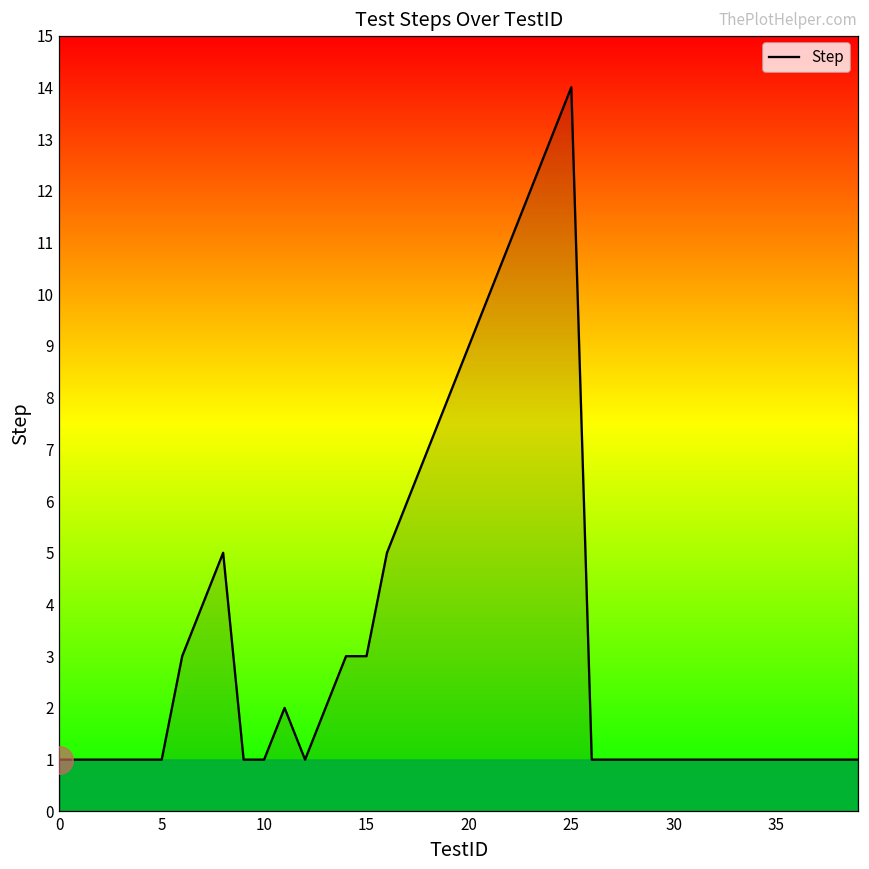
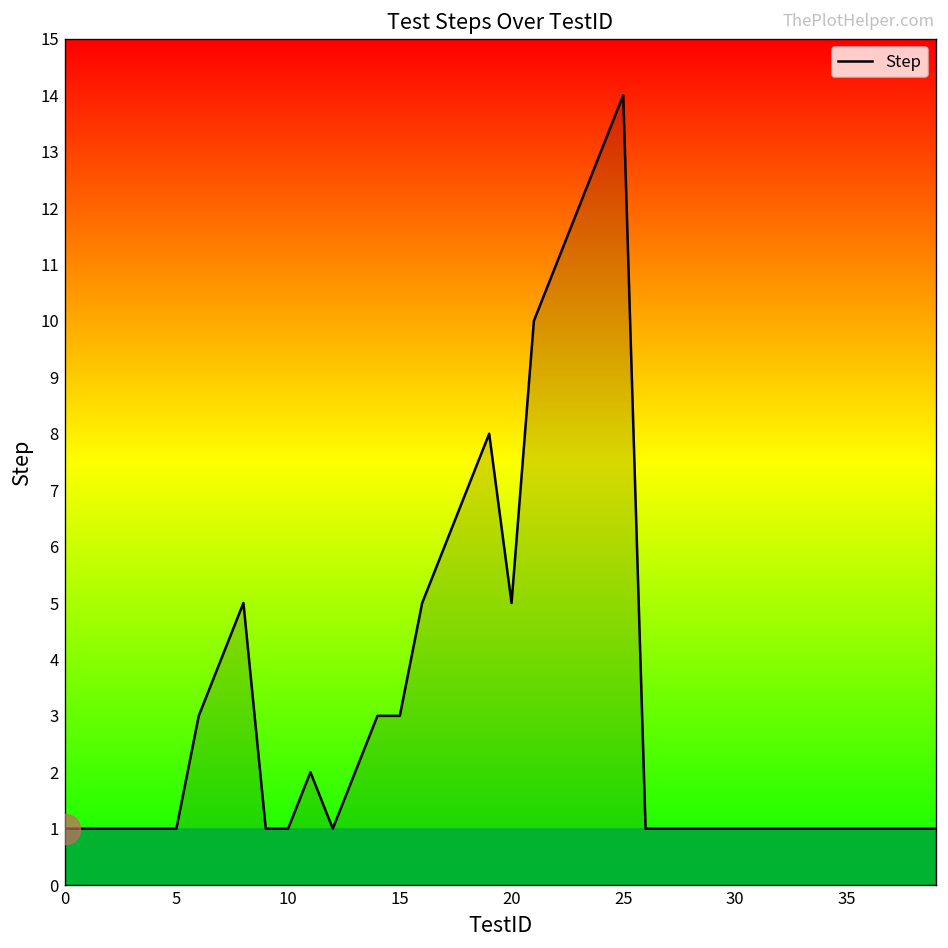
  {
    "Step": {
      "15": 3,
-     "20": 9,
+     "20": 5,
      "25": 14
    }
  }
